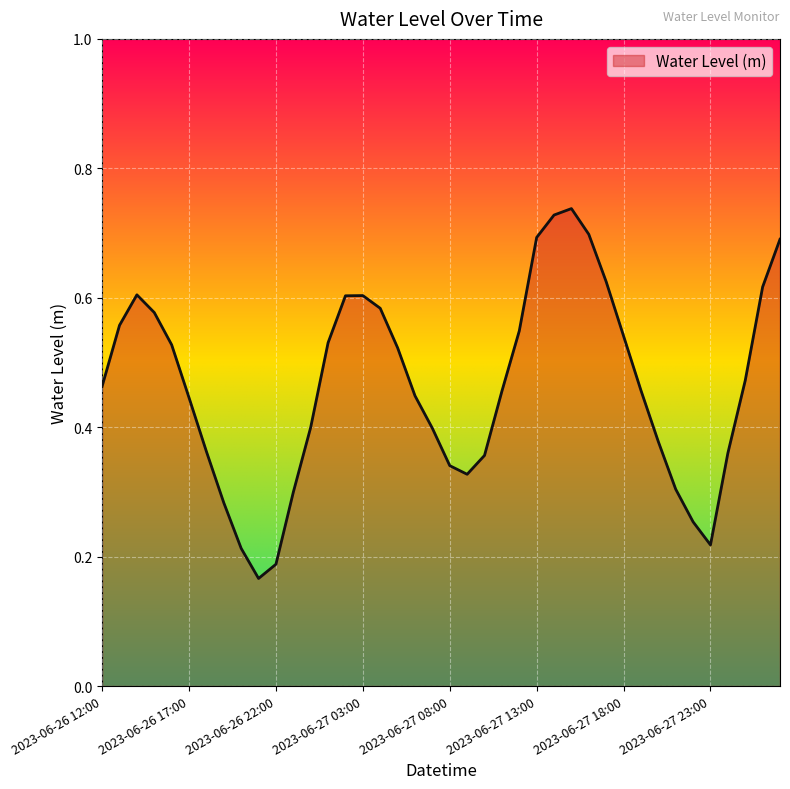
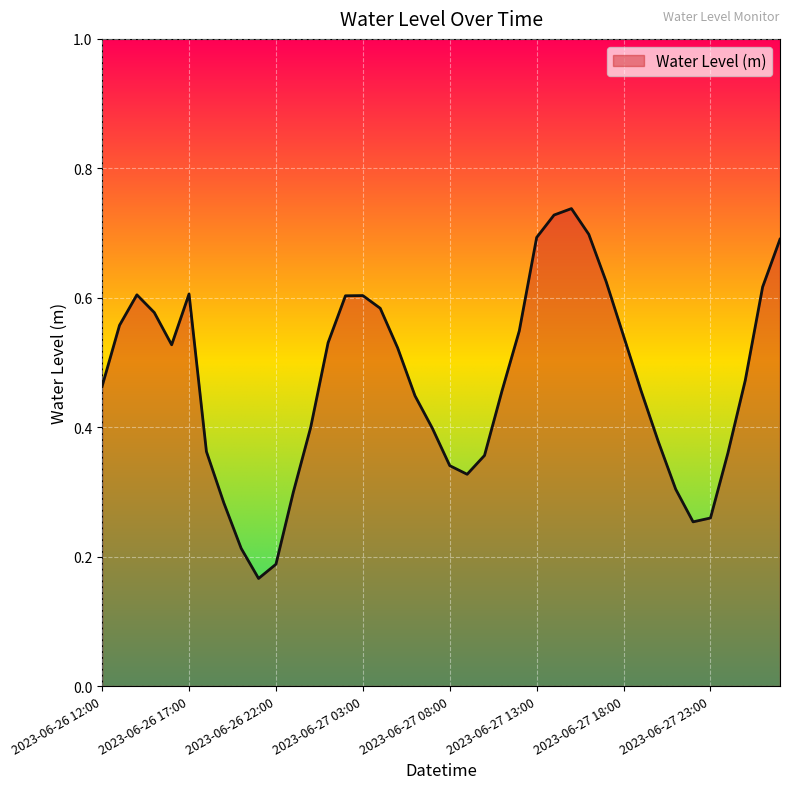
  {
    "2023-06-26 12:00": 0.46,
-   "2023-06-26 17:00": 0.45,
+   "2023-06-26 17:00": 0.61,
    "2023-06-26 22:00": 0.19,
    "2023-06-27 03:00": 0.60,
    "2023-06-27 08:00": 0.34,
    "2023-06-27 13:00": 0.69,
    "2023-06-27 18:00": 0.54,
-   "2023-06-27 23:00": 0.22
+   "2023-06-27 23:00": 0.26
  }
